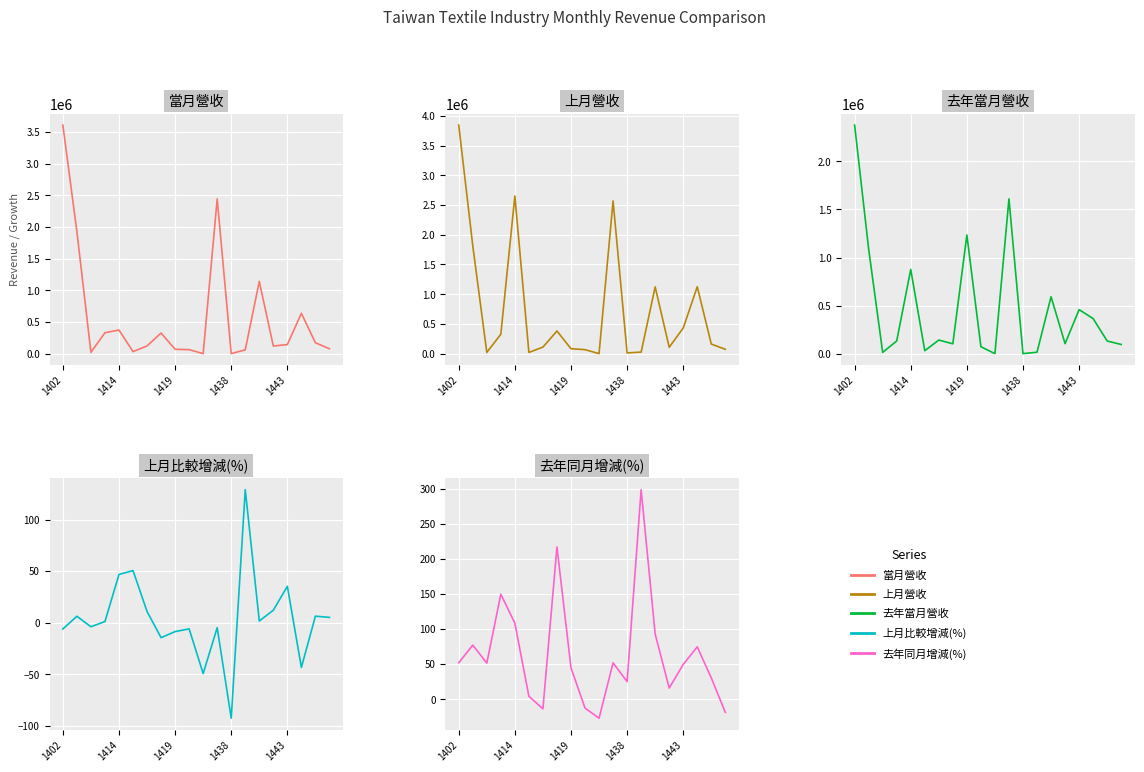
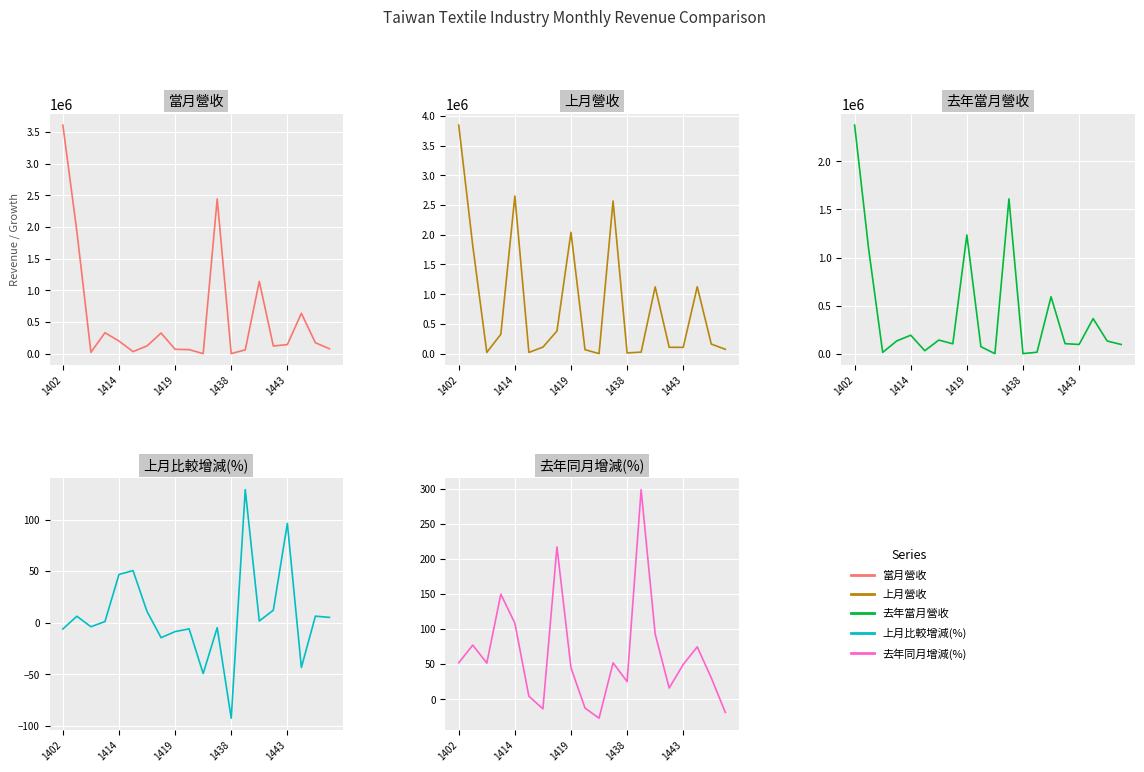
  {
    "當月營收": {
      "1402": 3600000,
-     "1414": 400000,
+     "1414": 200000,
      "1419": 100000,
      "1438": 0,
      "1443": 100000
    },
    "上月營收": {
      "1402": 3800000,
      "1414": 2700000,
-     "1419": 100000,
+     "1419": 2000000,
      "1438": 0,
-     "1443": 400000
+     "1443": 100000
    },
    "去年當月營收": {
      "1402": 2400000,
-     "1414": 900000,
+     "1414": 200000,
      "1419": 1200000,
      "1438": 0,
-     "1443": 500000
+     "1443": 100000
    },
    "上月比較增減(%)": {
      "1402": -6,
      "1414": 47,
      "1419": -9,
      "1438": -93,
-     "1443": 35
+     "1443": 96
    },
    "去年同月增減(%)": {
      "1402": 50,
      "1414": 110,
      "1419": 40,
      "1438": 30,
      "1443": 50
    }
  }
